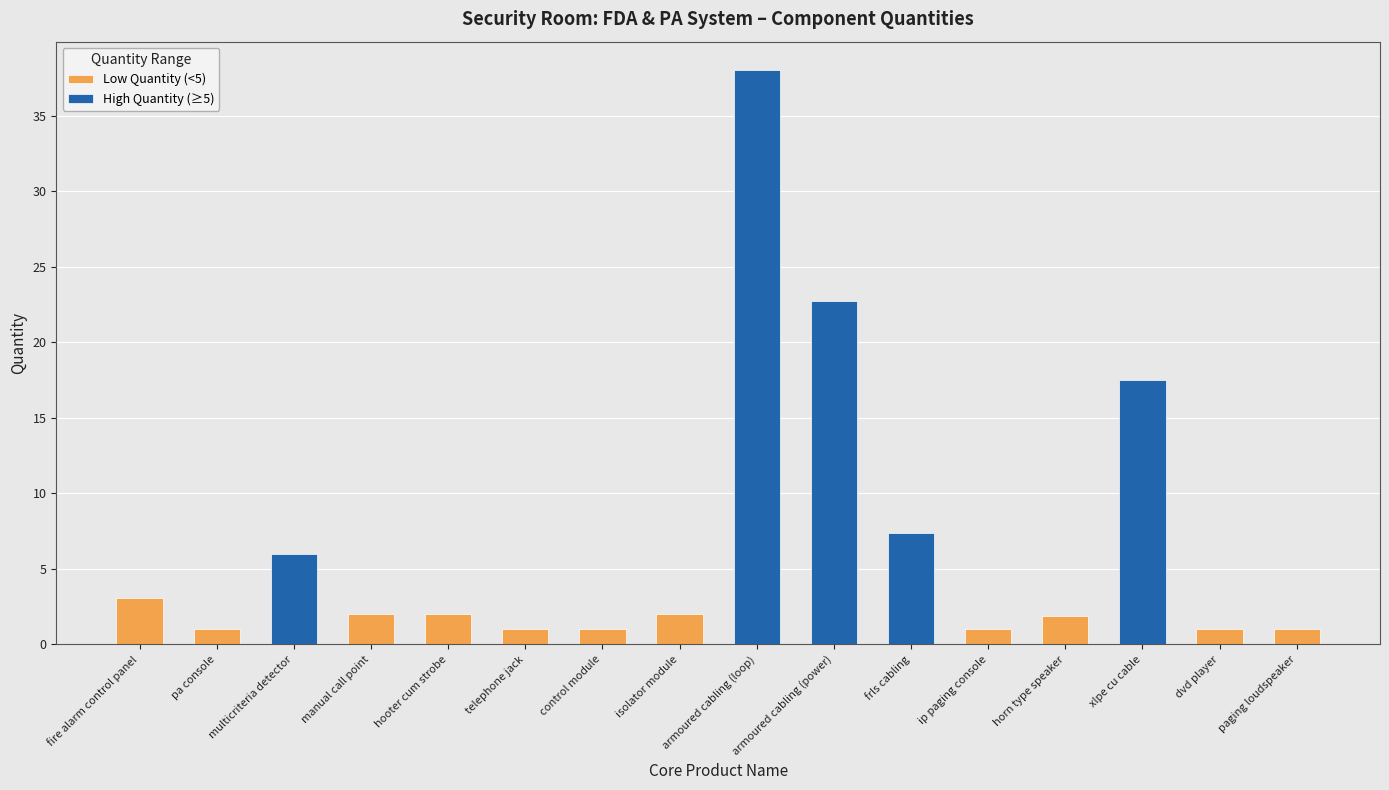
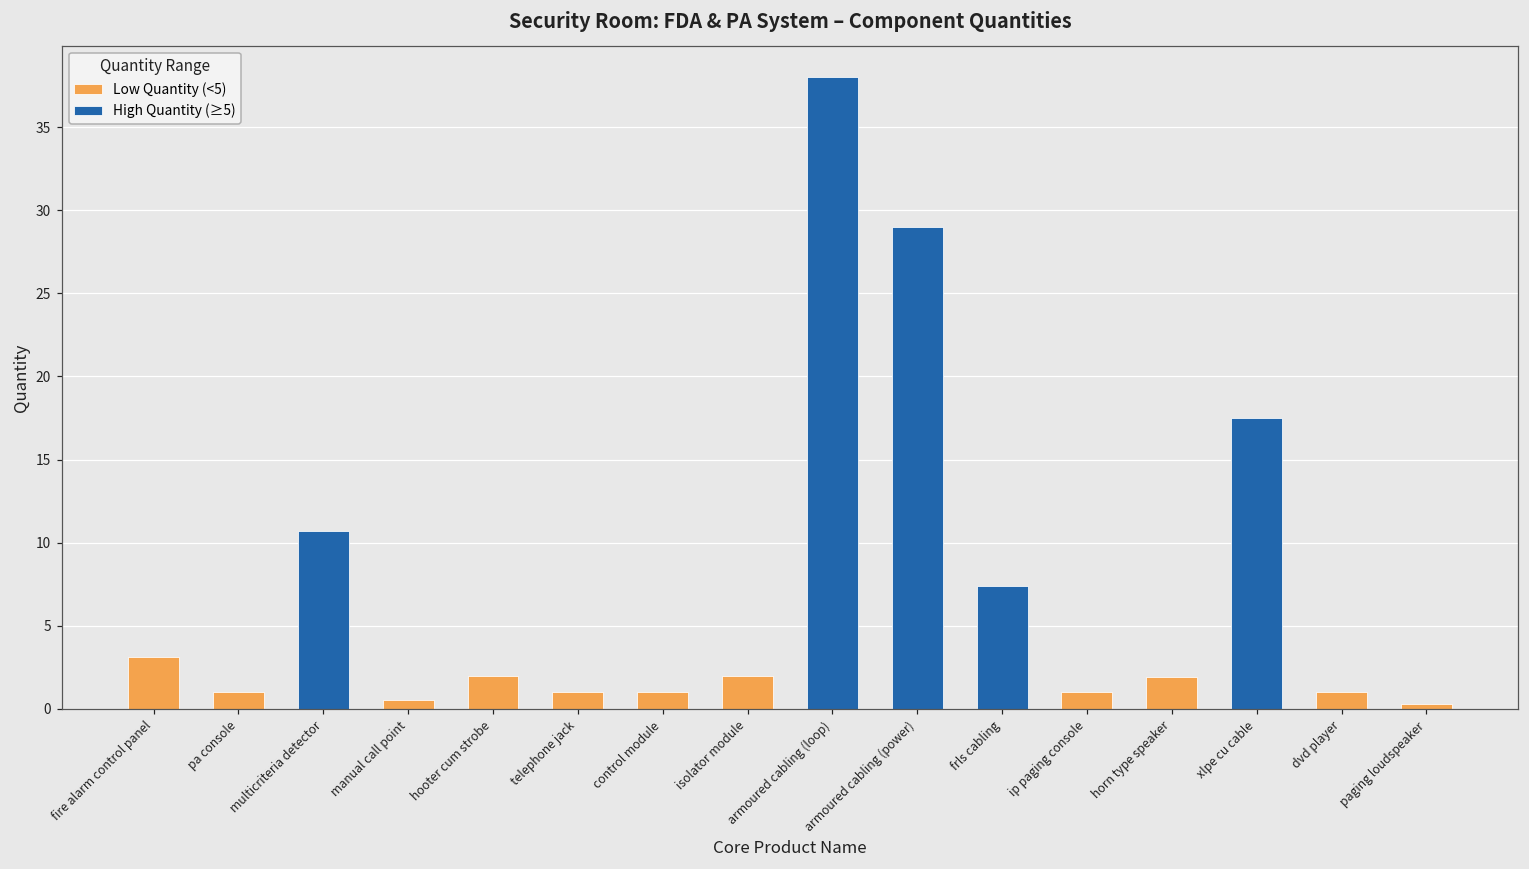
  {
    "fire alarm control panel": 3.1,
    "pa console": 1.0,
-   "multicriteria detector": 6.0,
-   "manual call point": 2.0,
+   "multicriteria detector": 10.7,
+   "manual call point": 0.5,
    "hooter cum strobe": 2.0,
    "telephone jack": 1.0,
    "control module": 1.0,
    "isolator module": 2.0,
    "armoured cabling (loop)": 38.0,
-   "armoured cabling (power)": 22.7,
+   "armoured cabling (power)": 29.0,
    "frls cabling": 7.4,
    "ip paging console": 1.0,
    "horn type speaker": 1.9,
    "xlpe cu cable": 17.5,
    "dvd player": 1.0,
-   "paging loudspeaker": 1.0
+   "paging loudspeaker": 0.3
  }
